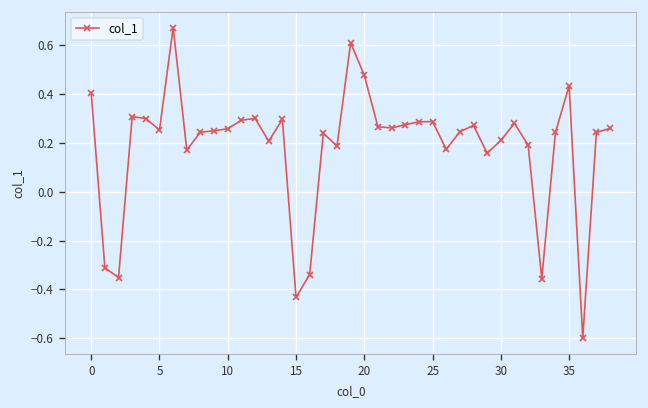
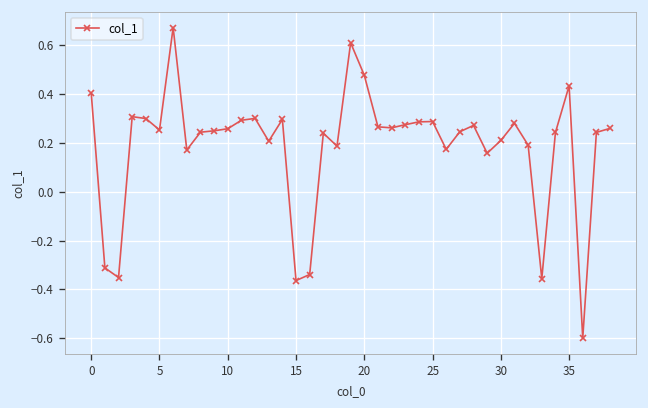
  {
    "0": 0.40,
    "5": 0.25,
    "10": 0.26,
-   "15": -0.43,
+   "15": -0.36,
    "20": 0.48,
    "25": 0.29,
    "30": 0.21,
    "35": 0.43
  }
